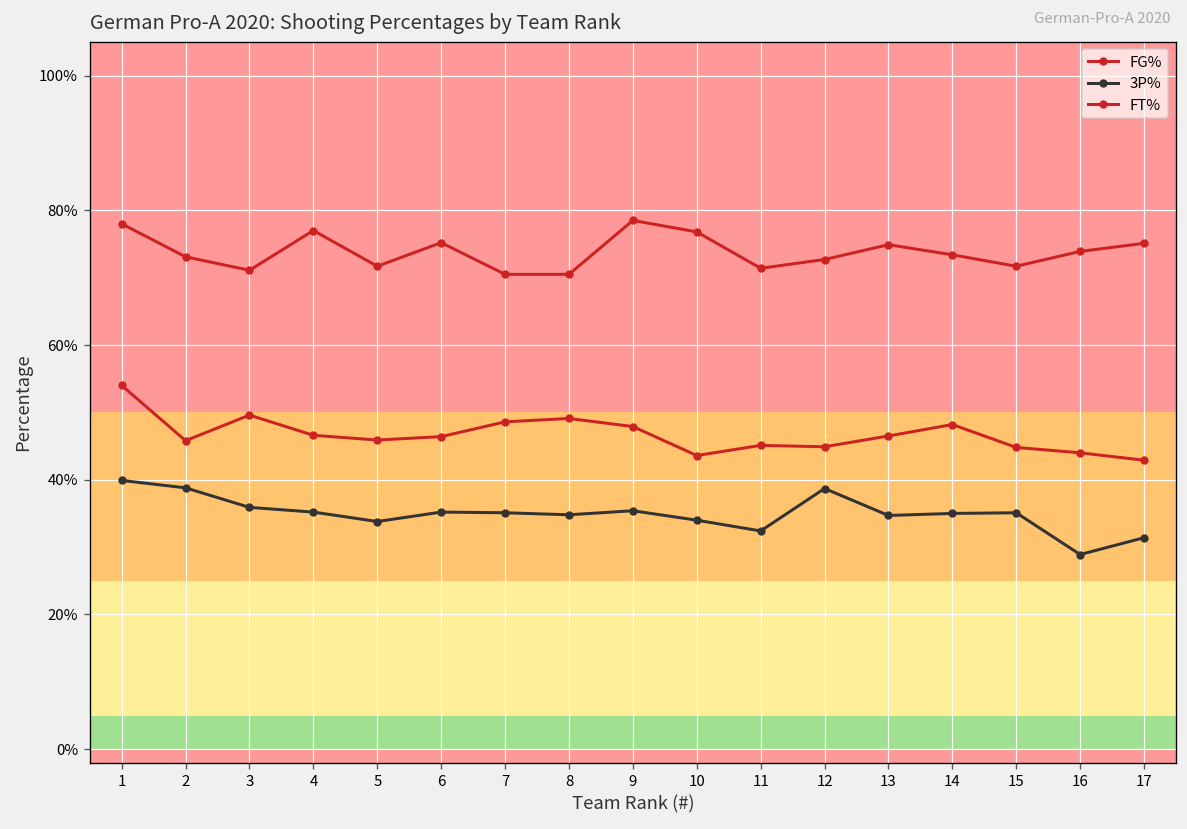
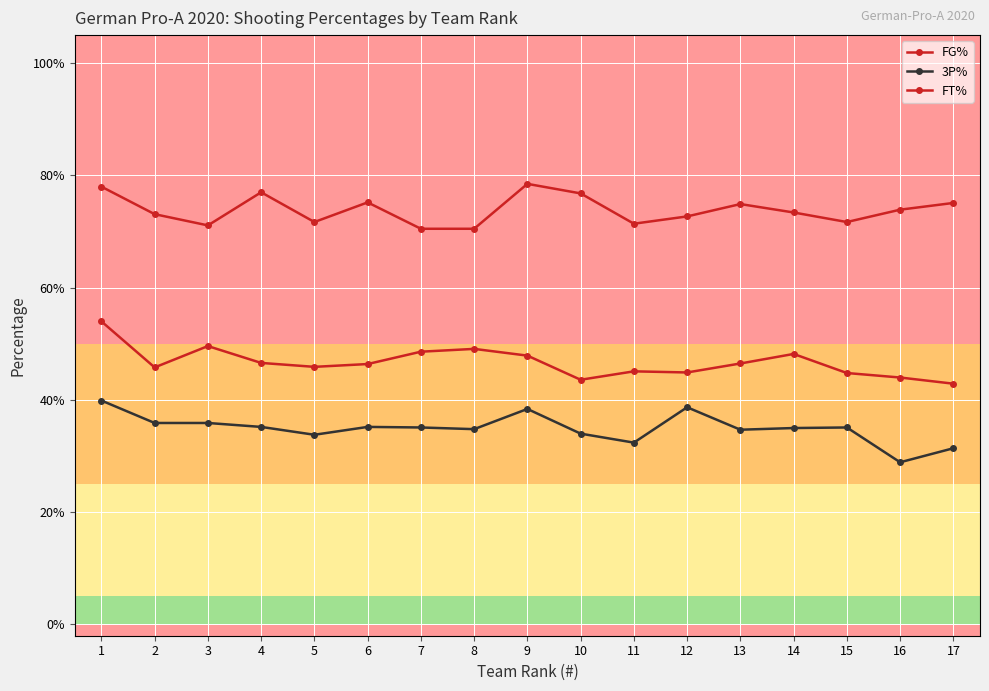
  {
    "3P%": {
      "1": "40%",
-     "2": "39%",
+     "2": "36%",
      "3": "36%",
      "4": "35%",
      "5": "34%",
      "6": "35%",
      "7": "35%",
      "8": "35%",
-     "9": "35%",
+     "9": "38%",
      "10": "34%",
      "11": "32%",
      "12": "39%",
      "13": "35%",
      "14": "35%",
      "15": "35%",
      "16": "29%",
      "17": "31%"
    }
  }
